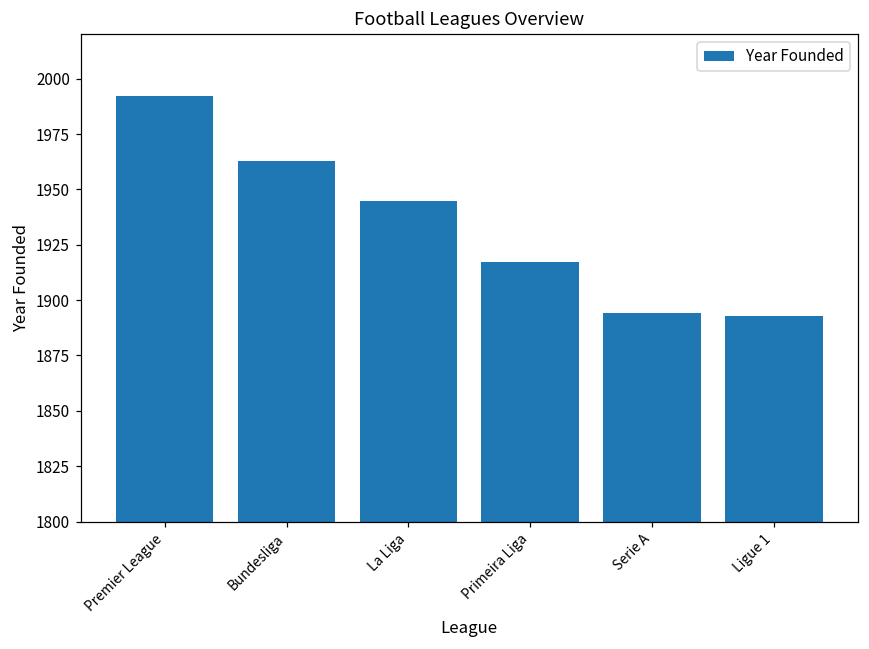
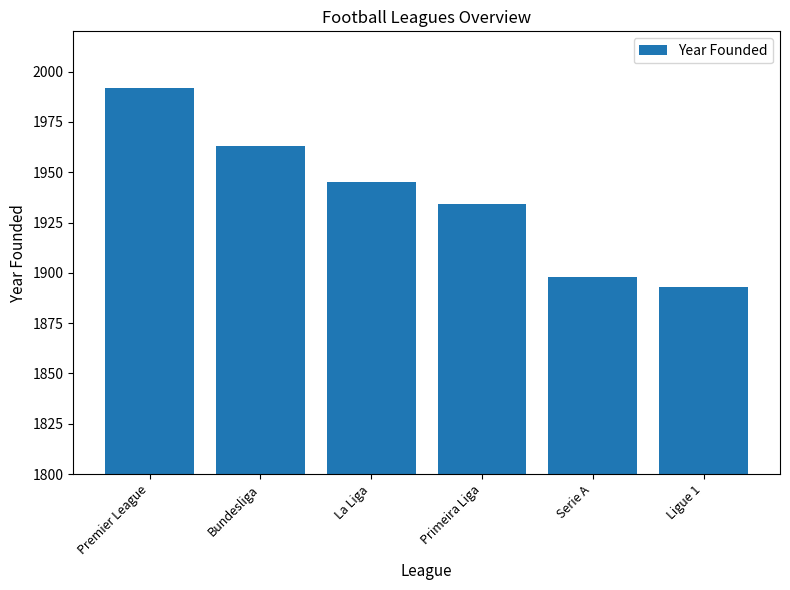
  {
    "Premier League": 1992,
    "Bundesliga": 1963,
    "La Liga": 1945,
-   "Primeira Liga": 1917,
-   "Serie A": 1894,
+   "Primeira Liga": 1934,
+   "Serie A": 1898,
    "Ligue 1": 1893
  }
